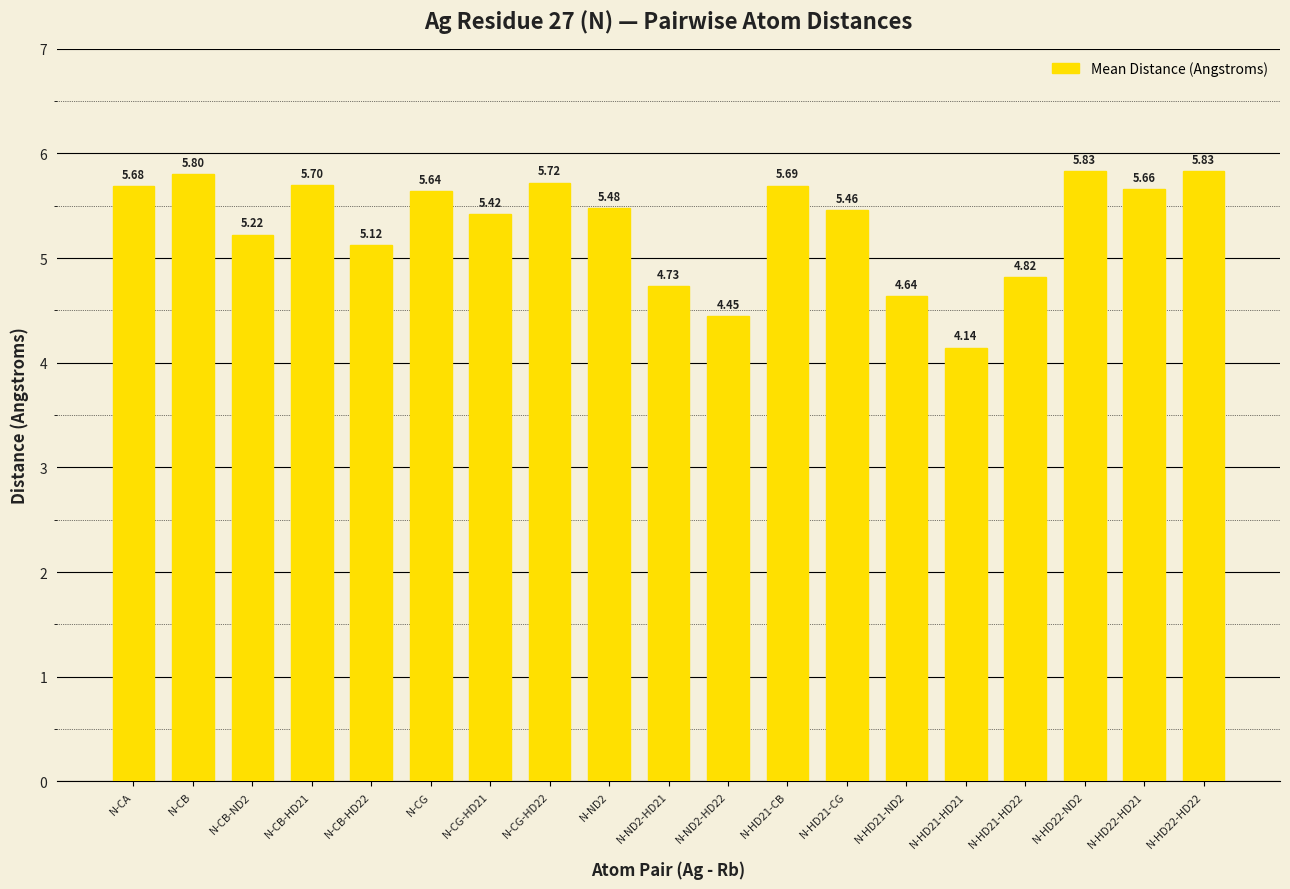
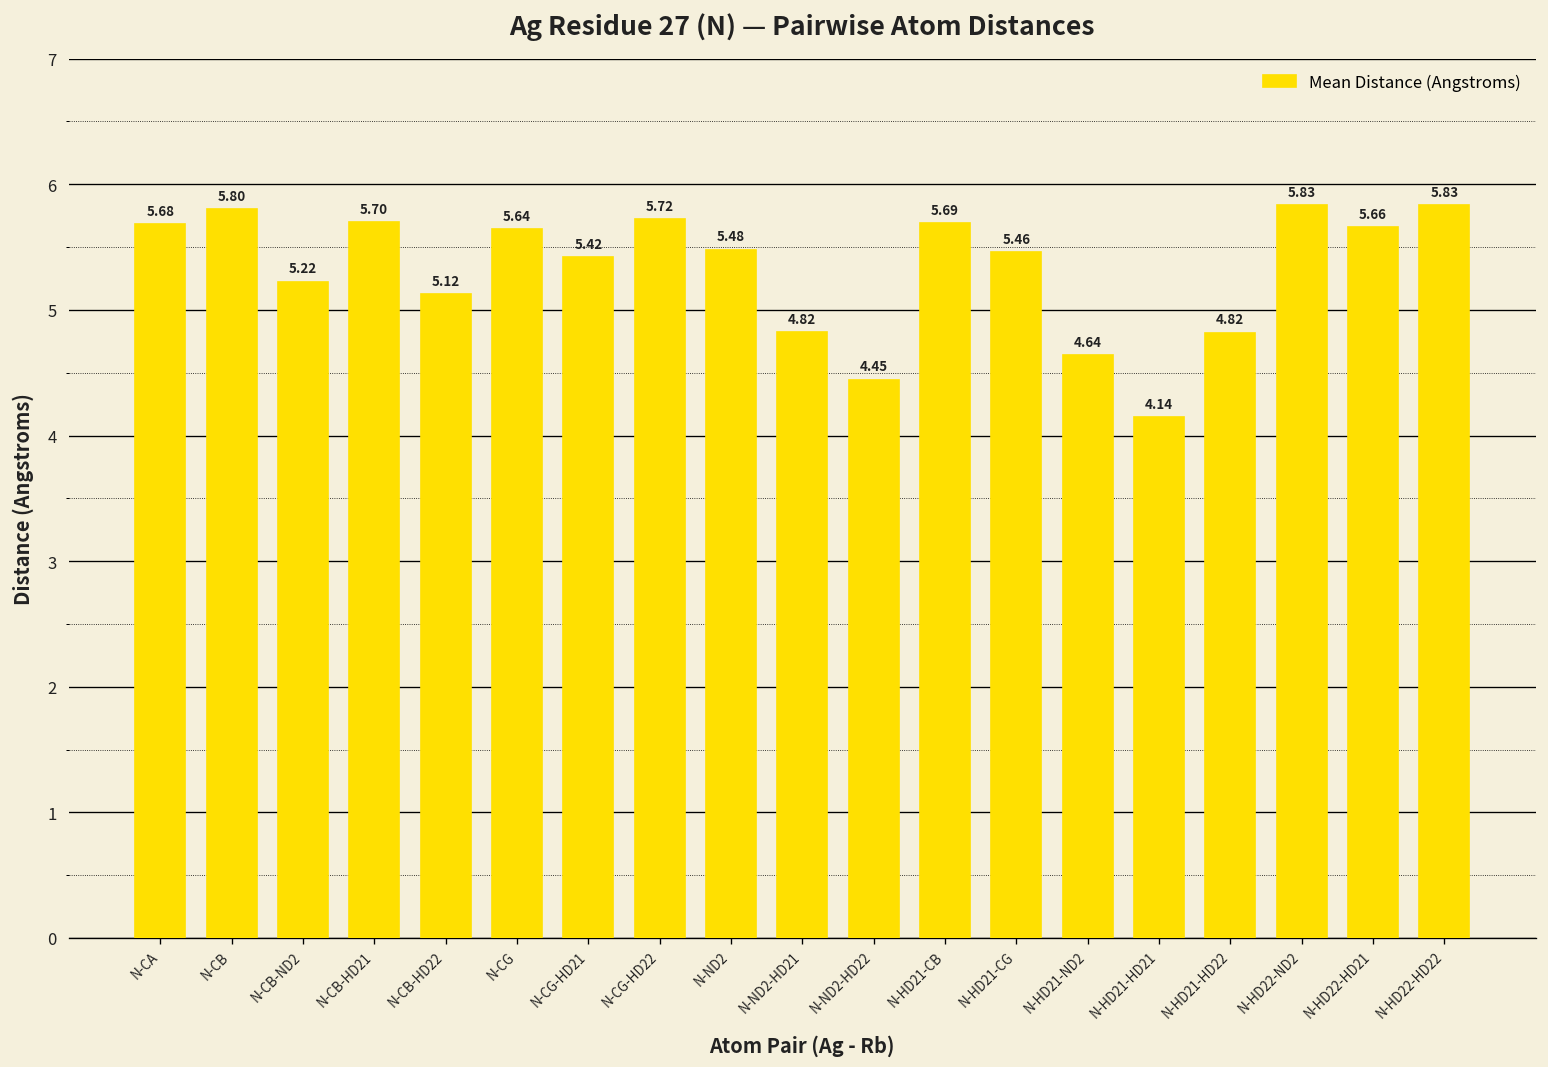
  {
    "N-CA": 5.68,
    "N-CB": 5.80,
    "N-CB-ND2": 5.22,
    "N-CB-HD21": 5.70,
    "N-CB-HD22": 5.12,
    "N-CG": 5.64,
    "N-CG-HD21": 5.42,
    "N-CG-HD22": 5.72,
    "N-ND2": 5.48,
-   "N-ND2-HD21": 4.73,
+   "N-ND2-HD21": 4.82,
    "N-ND2-HD22": 4.45,
    "N-HD21-CB": 5.69,
    "N-HD21-CG": 5.46,
    "N-HD21-ND2": 4.64,
    "N-HD21-HD21": 4.14,
    "N-HD21-HD22": 4.82,
    "N-HD22-ND2": 5.83,
    "N-HD22-HD21": 5.66,
    "N-HD22-HD22": 5.83
  }
